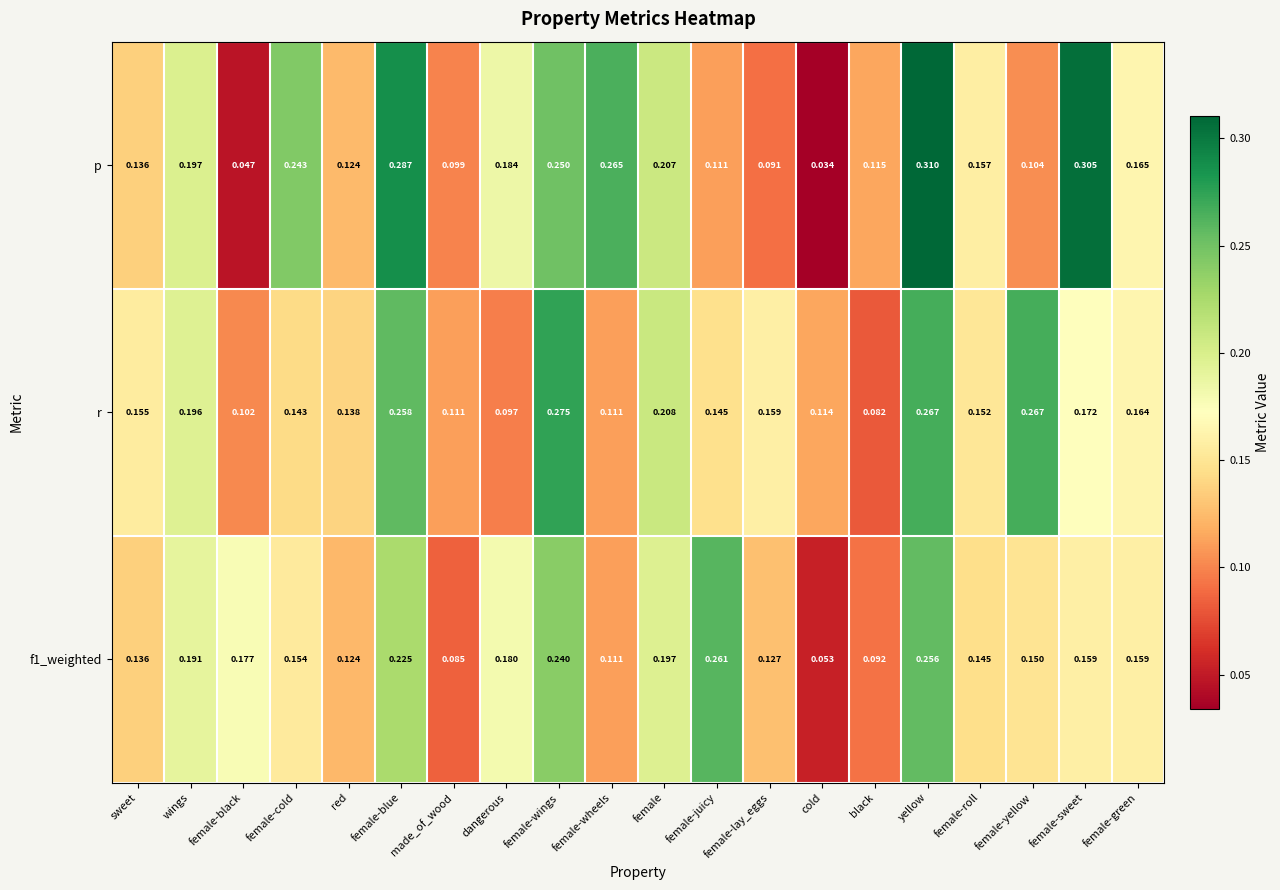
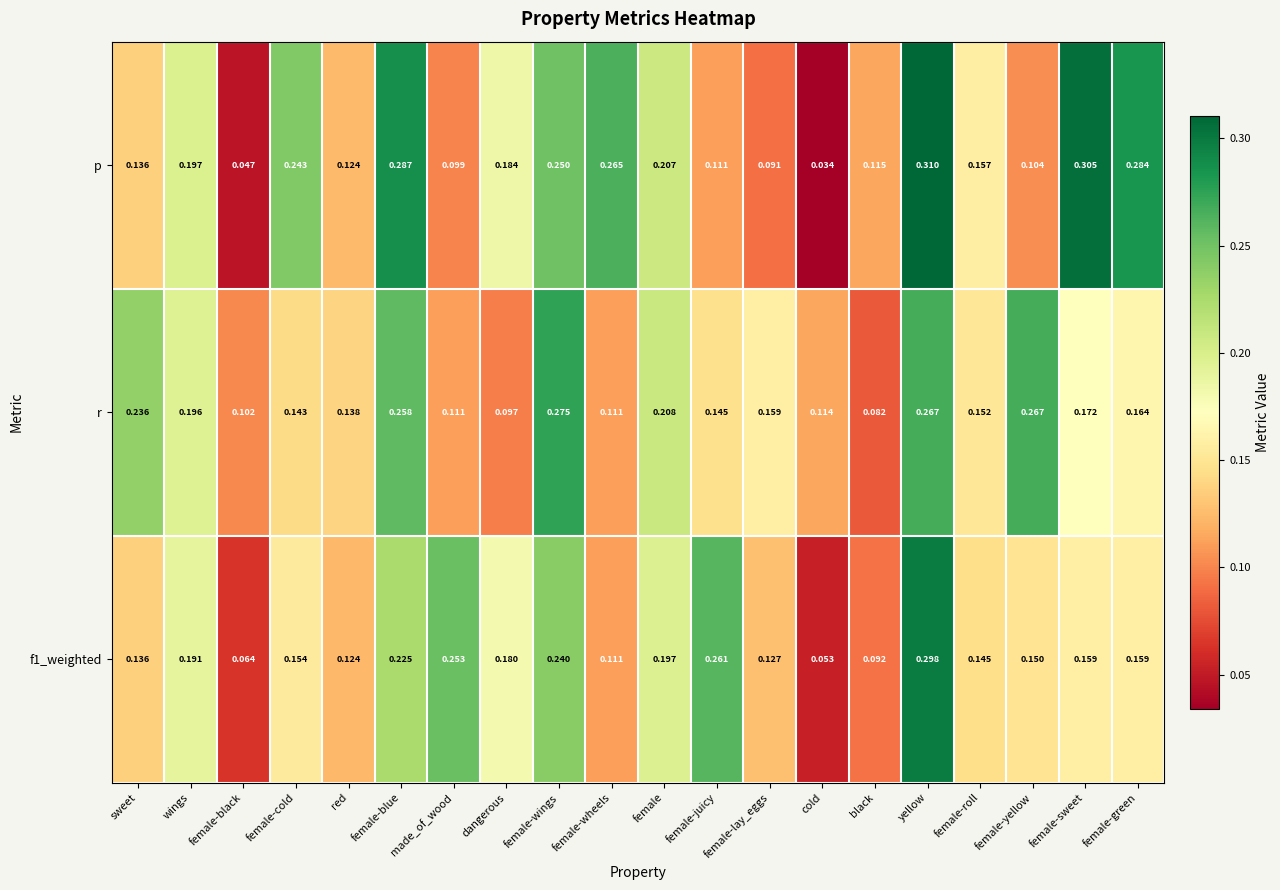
  {
    "p": {
      "sweet": 0.136,
      "wings": 0.197,
      "female-black": 0.047,
      "female-cold": 0.243,
      "red": 0.124,
      "female-blue": 0.287,
      "made_of_wood": 0.099,
      "dangerous": 0.184,
      "female-wings": 0.250,
      "female-wheels": 0.265,
      "female": 0.207,
      "female-juicy": 0.111,
      "female-lay_eggs": 0.091,
      "cold": 0.034,
      "black": 0.115,
      "yellow": 0.310,
      "female-roll": 0.157,
      "female-yellow": 0.104,
      "female-sweet": 0.305,
-     "female-green": 0.165
+     "female-green": 0.284
    },
    "r": {
-     "sweet": 0.155,
+     "sweet": 0.236,
      "wings": 0.196,
      "female-black": 0.102,
      "female-cold": 0.143,
      "red": 0.138,
      "female-blue": 0.258,
      "made_of_wood": 0.111,
      "dangerous": 0.097,
      "female-wings": 0.275,
      "female-wheels": 0.111,
      "female": 0.208,
      "female-juicy": 0.145,
      "female-lay_eggs": 0.159,
      "cold": 0.114,
      "black": 0.082,
      "yellow": 0.267,
      "female-roll": 0.152,
      "female-yellow": 0.267,
      "female-sweet": 0.172,
      "female-green": 0.164
    },
    "f1_weighted": {
      "sweet": 0.136,
      "wings": 0.191,
-     "female-black": 0.177,
+     "female-black": 0.064,
      "female-cold": 0.154,
      "red": 0.124,
      "female-blue": 0.225,
-     "made_of_wood": 0.085,
+     "made_of_wood": 0.253,
      "dangerous": 0.180,
      "female-wings": 0.240,
      "female-wheels": 0.111,
      "female": 0.197,
      "female-juicy": 0.261,
      "female-lay_eggs": 0.127,
      "cold": 0.053,
      "black": 0.092,
-     "yellow": 0.256,
+     "yellow": 0.298,
      "female-roll": 0.145,
      "female-yellow": 0.150,
      "female-sweet": 0.159,
      "female-green": 0.159
    }
  }
